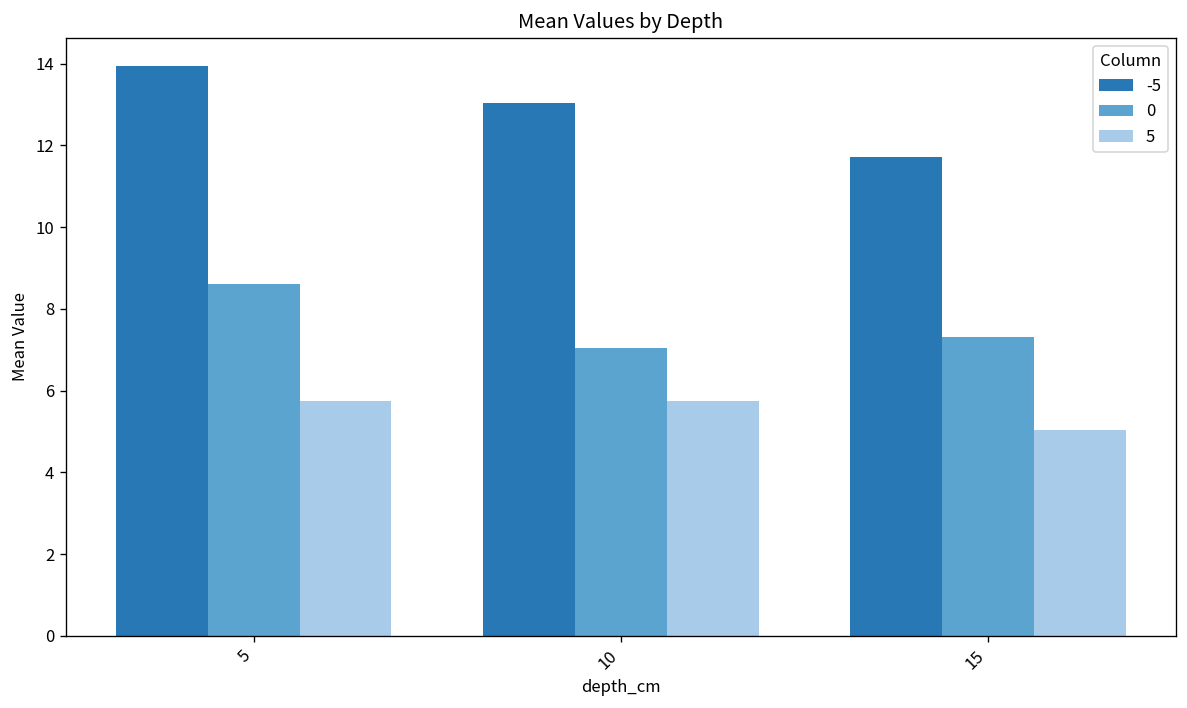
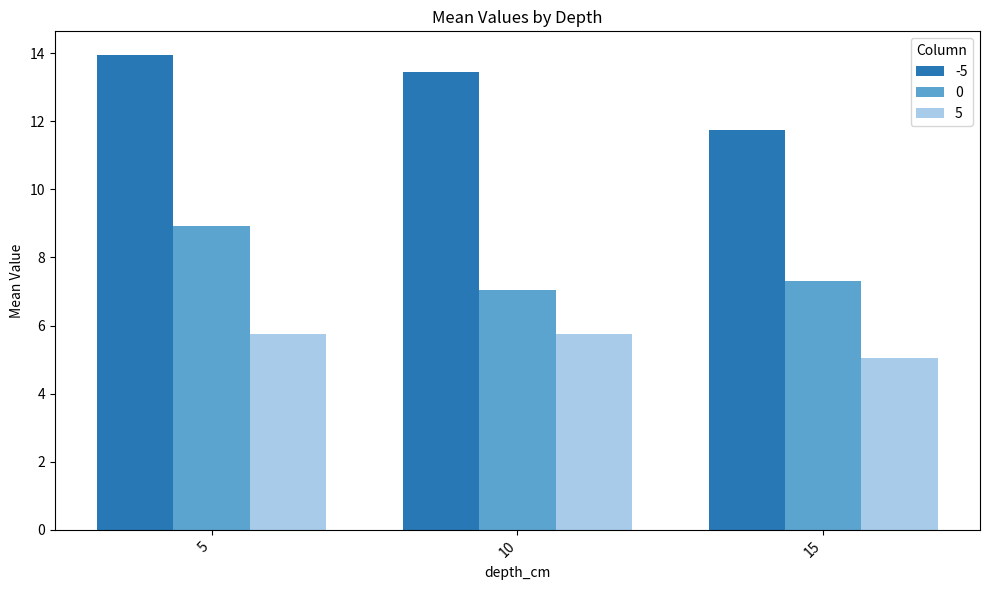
  {
    "-5": {
      "5": 13.9,
-     "10": 13.0,
+     "10": 13.4,
      "15": 11.7
    },
    "0": {
-     "5": 8.6,
+     "5": 8.9,
      "10": 7.0,
      "15": 7.3
    },
    "5": {
      "5": 5.7,
      "10": 5.8,
      "15": 5.0
    }
  }
